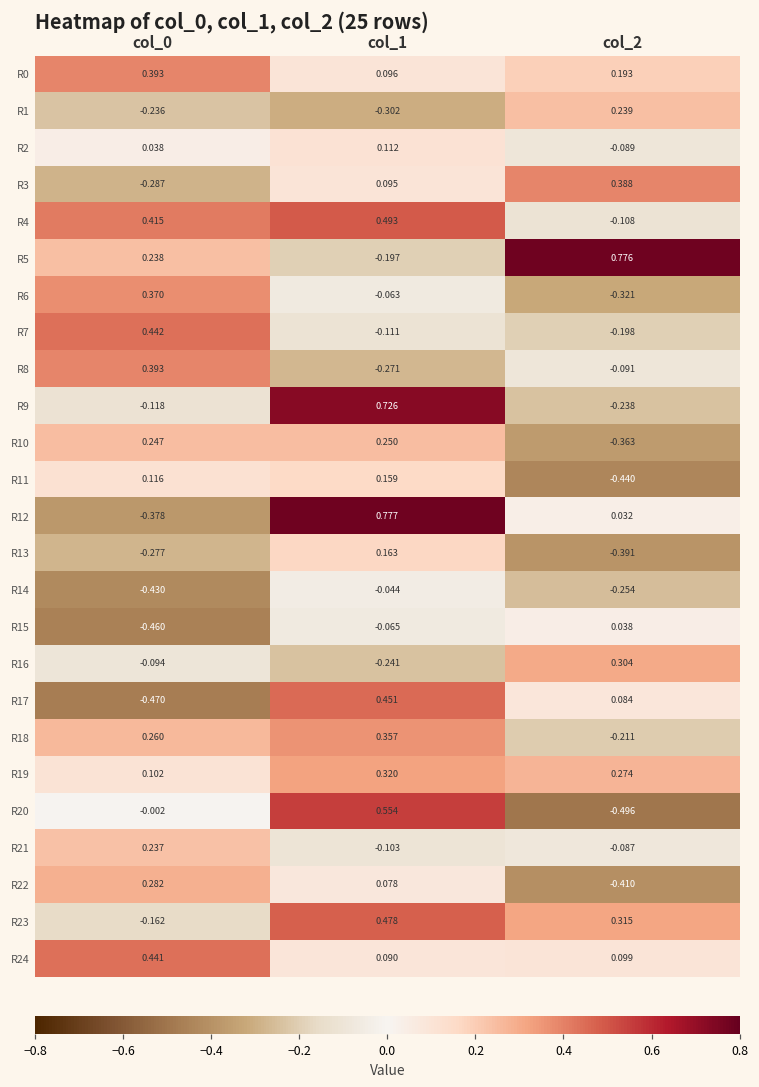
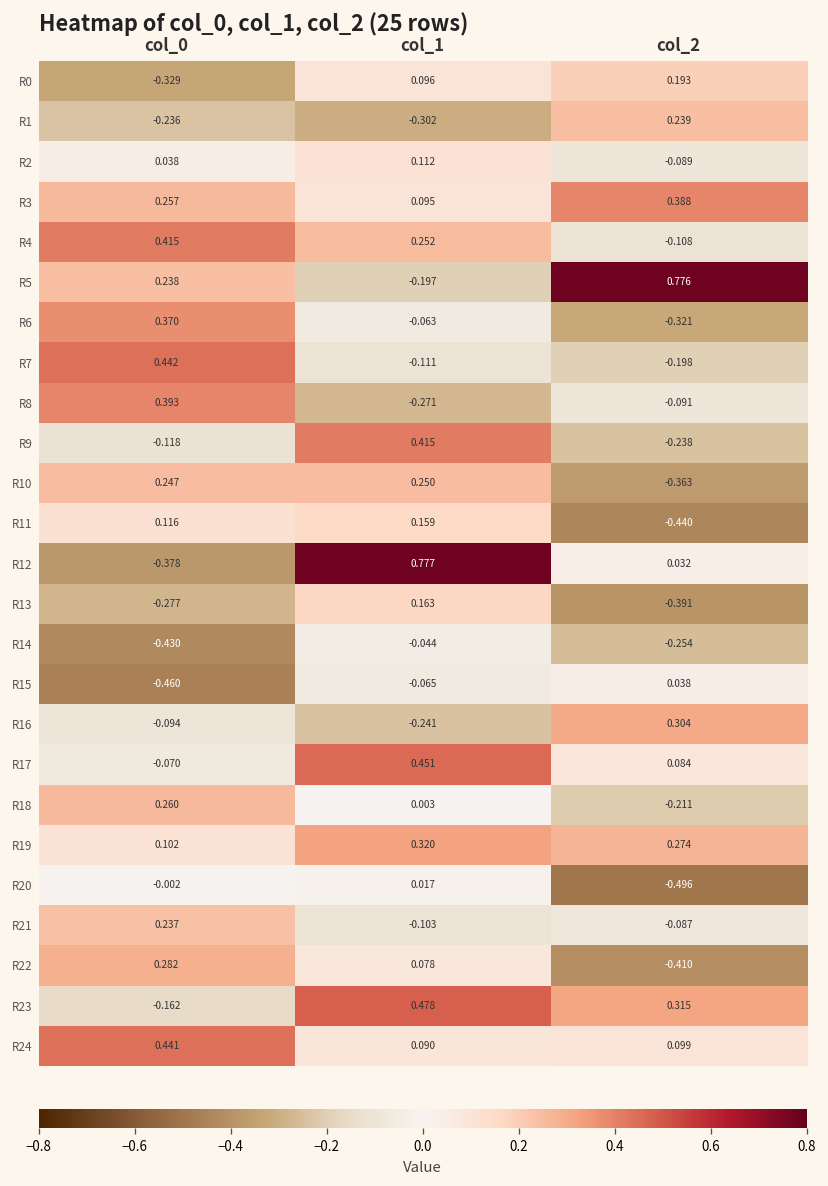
  {
    "R0": {
-     "col_0": 0.393,
+     "col_0": -0.329,
      "col_1": 0.096,
      "col_2": 0.193
    },
    "R1": {
      "col_0": -0.236,
      "col_1": -0.302,
      "col_2": 0.239
    },
    "R2": {
      "col_0": 0.038,
      "col_1": 0.112,
      "col_2": -0.089
    },
    "R3": {
-     "col_0": -0.287,
+     "col_0": 0.257,
      "col_1": 0.095,
      "col_2": 0.388
    },
    "R4": {
      "col_0": 0.415,
-     "col_1": 0.493,
+     "col_1": 0.252,
      "col_2": -0.108
    },
    "R5": {
      "col_0": 0.238,
      "col_1": -0.197,
      "col_2": 0.776
    },
    "R6": {
      "col_0": 0.370,
      "col_1": -0.063,
      "col_2": -0.321
    },
    "R7": {
      "col_0": 0.442,
      "col_1": -0.111,
      "col_2": -0.198
    },
    "R8": {
      "col_0": 0.393,
      "col_1": -0.271,
      "col_2": -0.091
    },
    "R9": {
      "col_0": -0.118,
-     "col_1": 0.726,
+     "col_1": 0.415,
      "col_2": -0.238
    },
    "R10": {
      "col_0": 0.247,
      "col_1": 0.250,
      "col_2": -0.363
    },
    "R11": {
      "col_0": 0.116,
      "col_1": 0.159,
      "col_2": -0.440
    },
    "R12": {
      "col_0": -0.378,
      "col_1": 0.777,
      "col_2": 0.032
    },
    "R13": {
      "col_0": -0.277,
      "col_1": 0.163,
      "col_2": -0.391
    },
    "R14": {
      "col_0": -0.430,
      "col_1": -0.044,
      "col_2": -0.254
    },
    "R15": {
      "col_0": -0.460,
      "col_1": -0.065,
      "col_2": 0.038
    },
    "R16": {
      "col_0": -0.094,
      "col_1": -0.241,
      "col_2": 0.304
    },
    "R17": {
-     "col_0": -0.470,
+     "col_0": -0.070,
      "col_1": 0.451,
      "col_2": 0.084
    },
    "R18": {
      "col_0": 0.260,
-     "col_1": 0.357,
+     "col_1": 0.003,
      "col_2": -0.211
    },
    "R19": {
      "col_0": 0.102,
      "col_1": 0.320,
      "col_2": 0.274
    },
    "R20": {
      "col_0": -0.002,
-     "col_1": 0.554,
+     "col_1": 0.017,
      "col_2": -0.496
    },
    "R21": {
      "col_0": 0.237,
      "col_1": -0.103,
      "col_2": -0.087
    },
    "R22": {
      "col_0": 0.282,
      "col_1": 0.078,
      "col_2": -0.410
    },
    "R23": {
      "col_0": -0.162,
      "col_1": 0.478,
      "col_2": 0.315
    },
    "R24": {
      "col_0": 0.441,
      "col_1": 0.090,
      "col_2": 0.099
    }
  }
